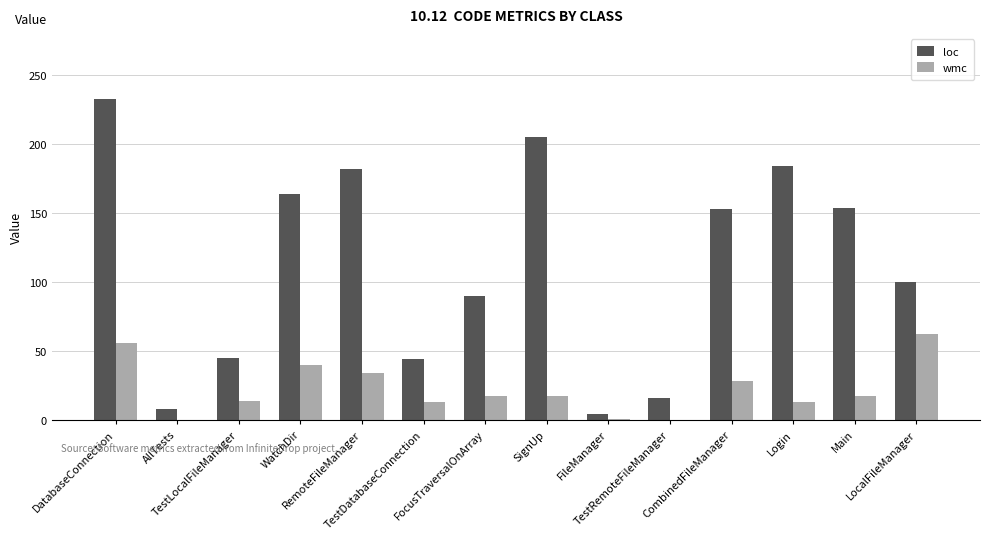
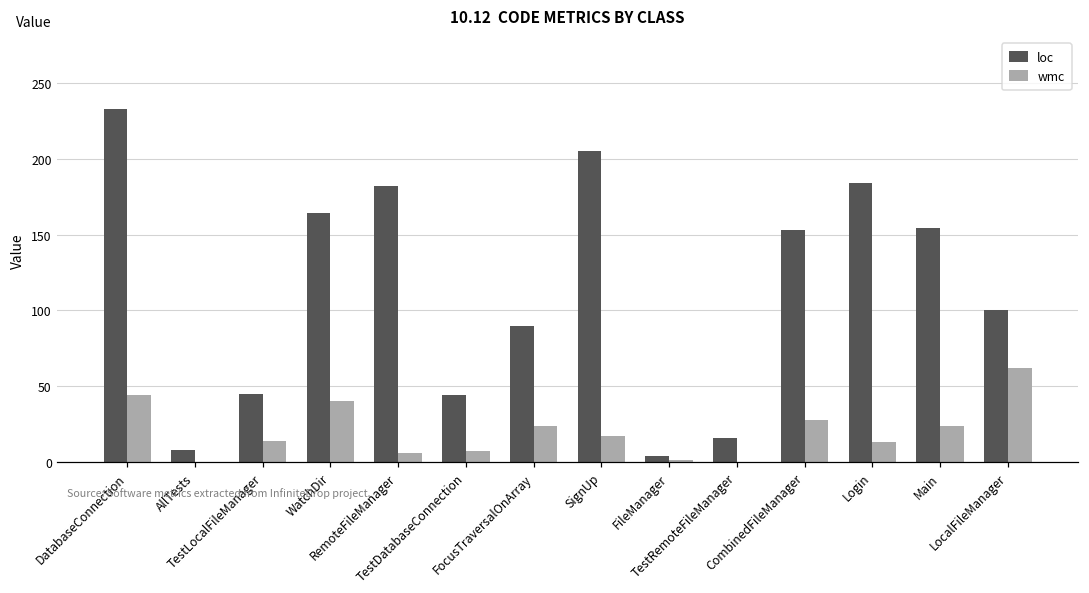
  {
    "loc": {
      "DatabaseConnection": 233,
      "AllTests": 8,
      "TestLocalFileManager": 45,
      "WatchDir": 164,
      "RemoteFileManager": 182,
      "TestDatabaseConnection": 44,
      "FocusTraversalOnArray": 90,
      "SignUp": 205,
      "FileManager": 4,
      "TestRemoteFileManager": 16,
      "CombinedFileManager": 153,
      "Login": 184,
      "Main": 154,
      "LocalFileManager": 100
    },
    "wmc": {
-     "DatabaseConnection": 56,
+     "DatabaseConnection": 44,
      "AllTests": 0,
      "TestLocalFileManager": 14,
      "WatchDir": 40,
-     "RemoteFileManager": 34,
-     "TestDatabaseConnection": 13,
-     "FocusTraversalOnArray": 17,
+     "RemoteFileManager": 6,
+     "TestDatabaseConnection": 7,
+     "FocusTraversalOnArray": 24,
      "SignUp": 17,
      "TestRemoteFileManager": 0,
      "CombinedFileManager": 28,
      "Login": 13,
-     "Main": 17,
+     "Main": 24,
      "LocalFileManager": 62
    }
  }
